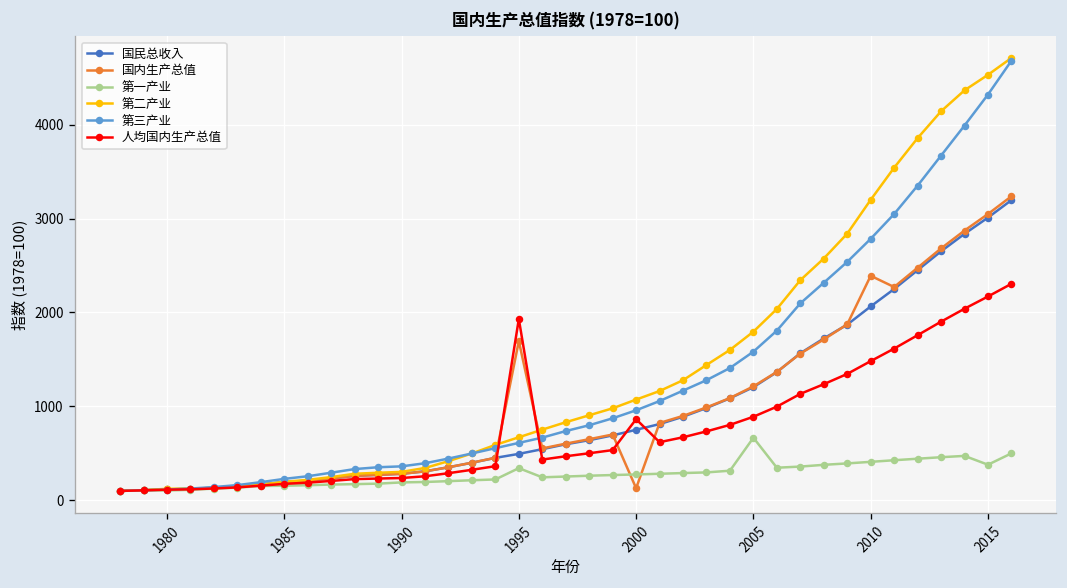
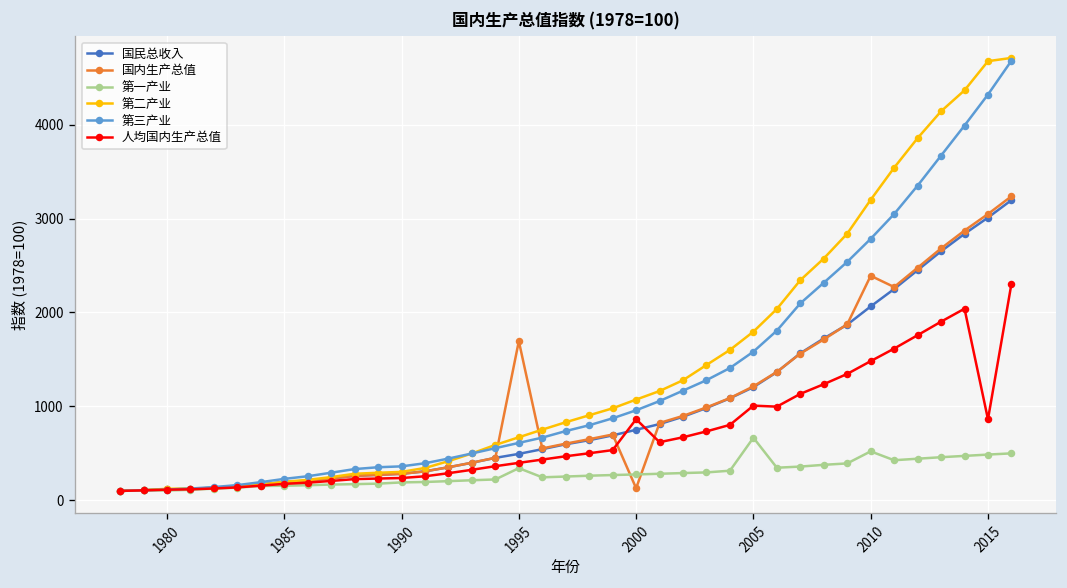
  {
    "国内生产总值": {
      "1995": 1700,
      "2000": 100,
      "2010": 2400,
      "2015": 3000
    },
    "第一产业": {
      "1990": 200,
      "1995": 300,
      "2000": 300,
      "2005": 700,
-     "2010": 400,
-     "2015": 400
+     "2010": 500,
+     "2015": 500
    },
    "第二产业": {
      "1995": 700,
      "2000": 1100,
      "2005": 1800,
      "2010": 3200,
-     "2015": 4500
+     "2015": 4700
    },
    "人均国内生产总值": {
      "1990": 200,
-     "1995": 1900,
+     "1995": 400,
      "2000": 900,
-     "2005": 900,
+     "2005": 1000,
      "2010": 1500,
-     "2015": 2200
+     "2015": 900
    }
  }
